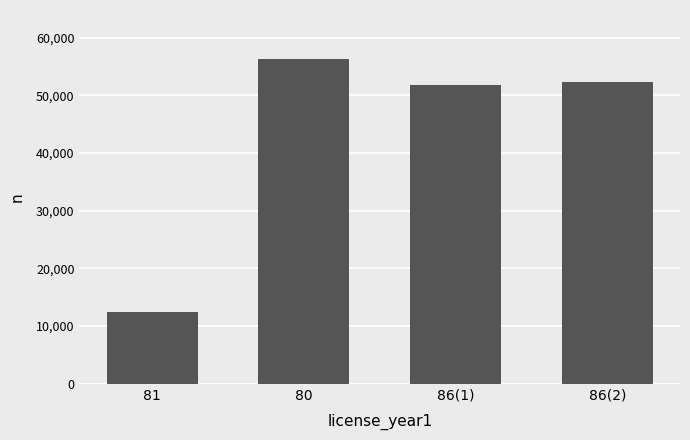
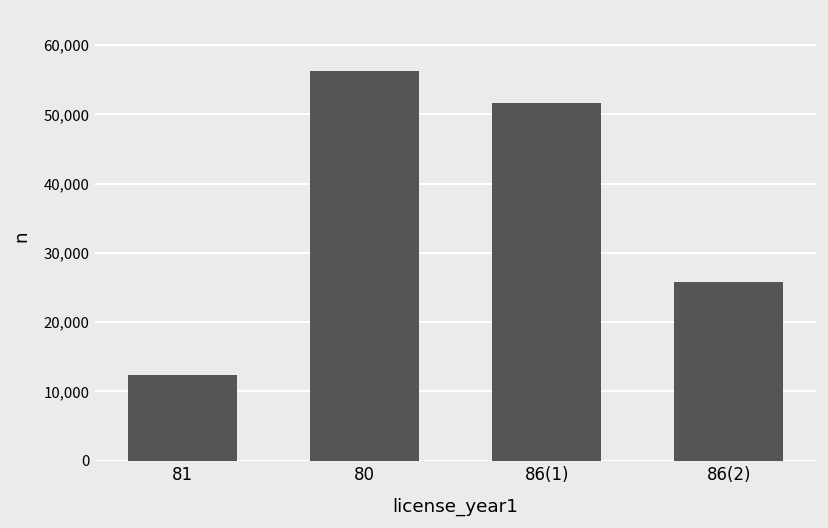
  {
    "81": "12,000",
    "80": "56,000",
    "86(1)": "52,000",
-   "86(2)": "52,000"
+   "86(2)": "26,000"
  }
